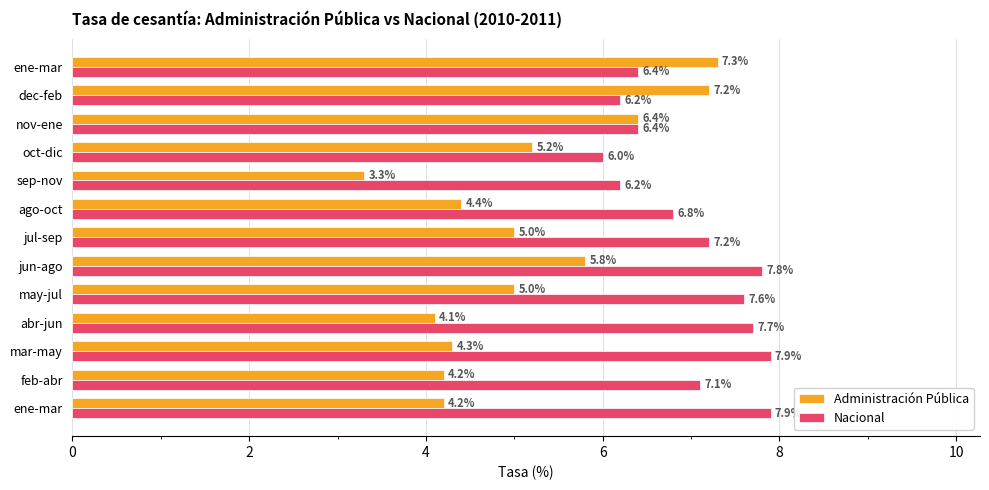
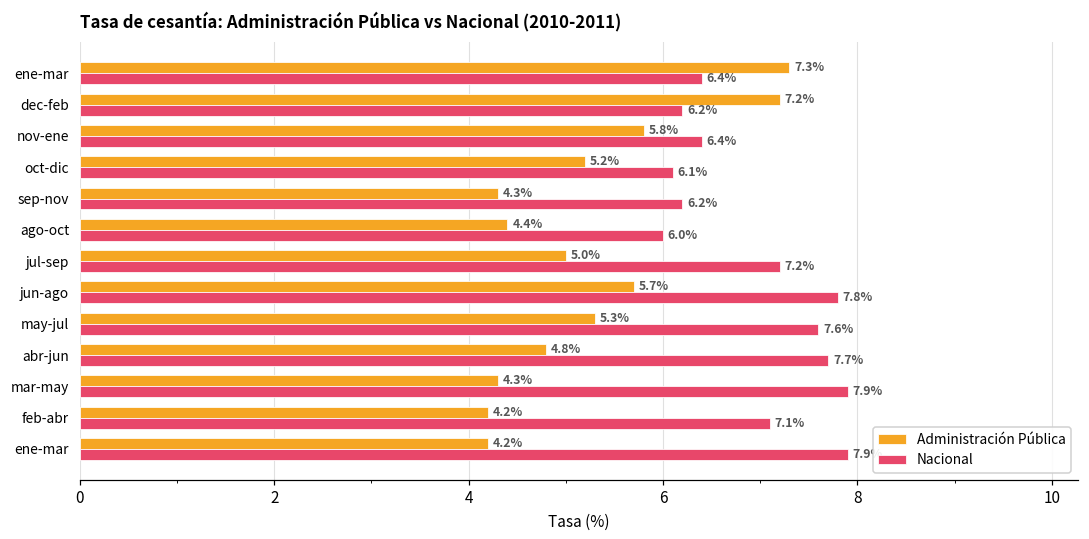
  {
    "Administración Pública": {
      "dec-feb": "7.2%",
-     "nov-ene": "6.4%",
+     "nov-ene": "5.8%",
      "oct-dic": "5.2%",
-     "sep-nov": "3.3%",
+     "sep-nov": "4.3%",
      "ago-oct": "4.4%",
      "jul-sep": "5.0%",
-     "jun-ago": "5.8%",
-     "may-jul": "5.0%",
-     "abr-jun": "4.1%",
+     "jun-ago": "5.7%",
+     "may-jul": "5.3%",
+     "abr-jun": "4.8%",
      "mar-may": "4.3%",
      "feb-abr": "4.2%"
    },
    "Nacional": {
      "dec-feb": "6.2%",
-     "oct-dic": "6.0%",
+     "oct-dic": "6.1%",
      "sep-nov": "6.2%",
-     "ago-oct": "6.8%",
+     "ago-oct": "6.0%",
      "jul-sep": "7.2%",
      "jun-ago": "7.8%",
      "may-jul": "7.6%",
      "abr-jun": "7.7%",
      "mar-may": "7.9%",
      "feb-abr": "7.1%"
    }
  }
